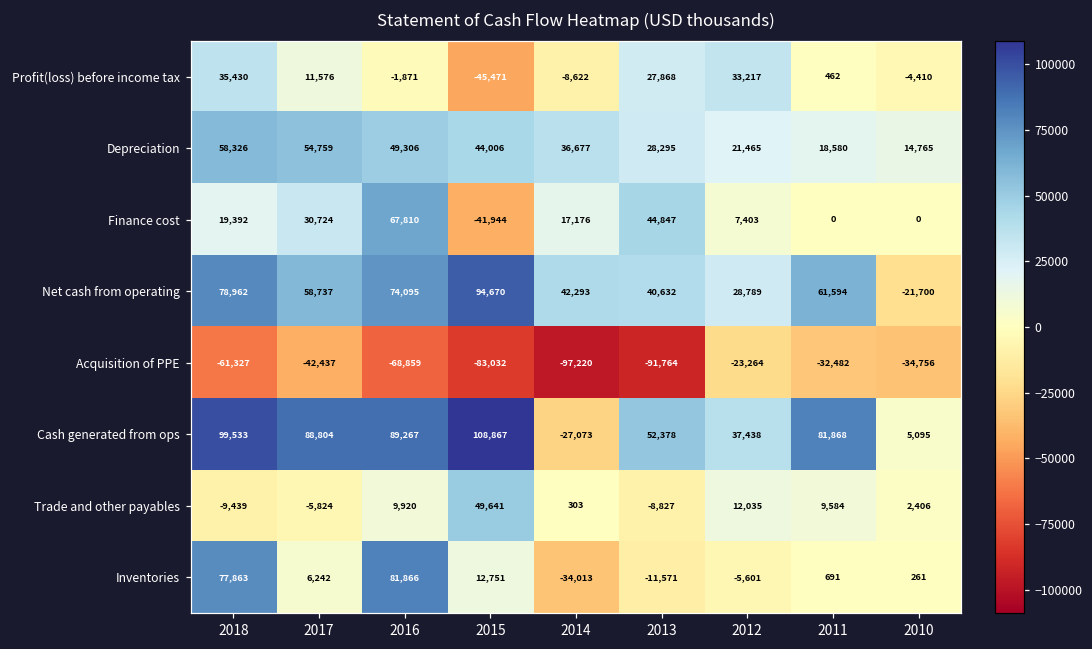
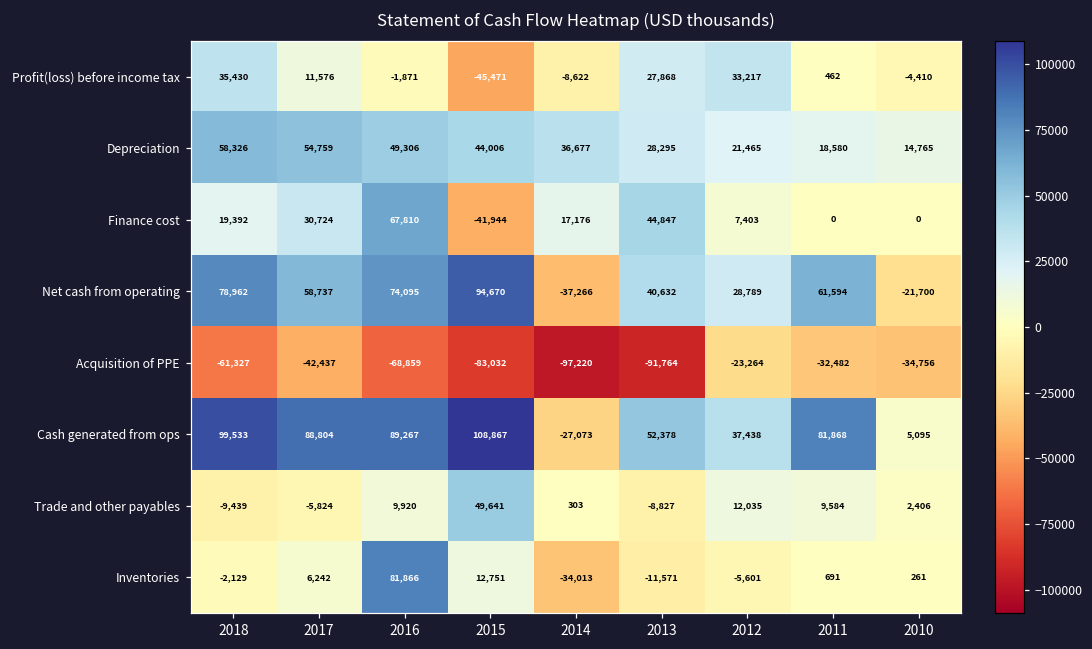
  {
    "Profit(loss) before income tax": {
      "2018": "35,430",
      "2017": "11,576",
      "2016": "-1,871",
      "2015": "-45,471",
      "2014": "-8,622",
      "2013": "27,868",
      "2012": "33,217",
      "2011": "462",
      "2010": "-4,410"
    },
    "Depreciation": {
      "2018": "58,326",
      "2017": "54,759",
      "2016": "49,306",
      "2015": "44,006",
      "2014": "36,677",
      "2013": "28,295",
      "2012": "21,465",
      "2011": "18,580",
      "2010": "14,765"
    },
    "Finance cost": {
      "2018": "19,392",
      "2017": "30,724",
      "2016": "67,810",
      "2015": "-41,944",
      "2014": "17,176",
      "2013": "44,847",
      "2012": "7,403",
      "2011": "0",
      "2010": "0"
    },
    "Net cash from operating": {
      "2018": "78,962",
      "2017": "58,737",
      "2016": "74,095",
      "2015": "94,670",
-     "2014": "42,293",
+     "2014": "-37,266",
      "2013": "40,632",
      "2012": "28,789",
      "2011": "61,594",
      "2010": "-21,700"
    },
    "Acquisition of PPE": {
      "2018": "-61,327",
      "2017": "-42,437",
      "2016": "-68,859",
      "2015": "-83,032",
      "2014": "-97,220",
      "2013": "-91,764",
      "2012": "-23,264",
      "2011": "-32,482",
      "2010": "-34,756"
    },
    "Cash generated from ops": {
      "2018": "99,533",
      "2017": "88,804",
      "2016": "89,267",
      "2015": "108,867",
      "2014": "-27,073",
      "2013": "52,378",
      "2012": "37,438",
      "2011": "81,868",
      "2010": "5,095"
    },
    "Trade and other payables": {
      "2018": "-9,439",
      "2017": "-5,824",
      "2016": "9,920",
      "2015": "49,641",
      "2014": "303",
      "2013": "-8,827",
      "2012": "12,035",
      "2011": "9,584",
      "2010": "2,406"
    },
    "Inventories": {
-     "2018": "77,863",
+     "2018": "-2,129",
      "2017": "6,242",
      "2016": "81,866",
      "2015": "12,751",
      "2014": "-34,013",
      "2013": "-11,571",
      "2012": "-5,601",
      "2011": "691",
      "2010": "261"
    }
  }
